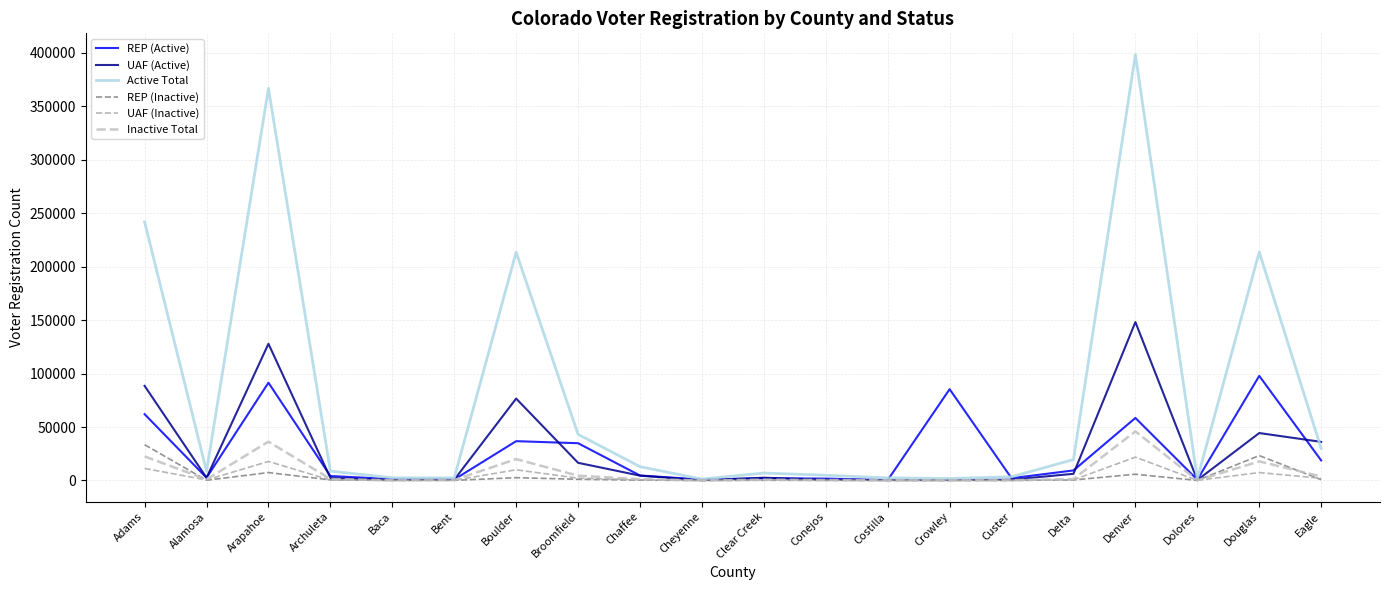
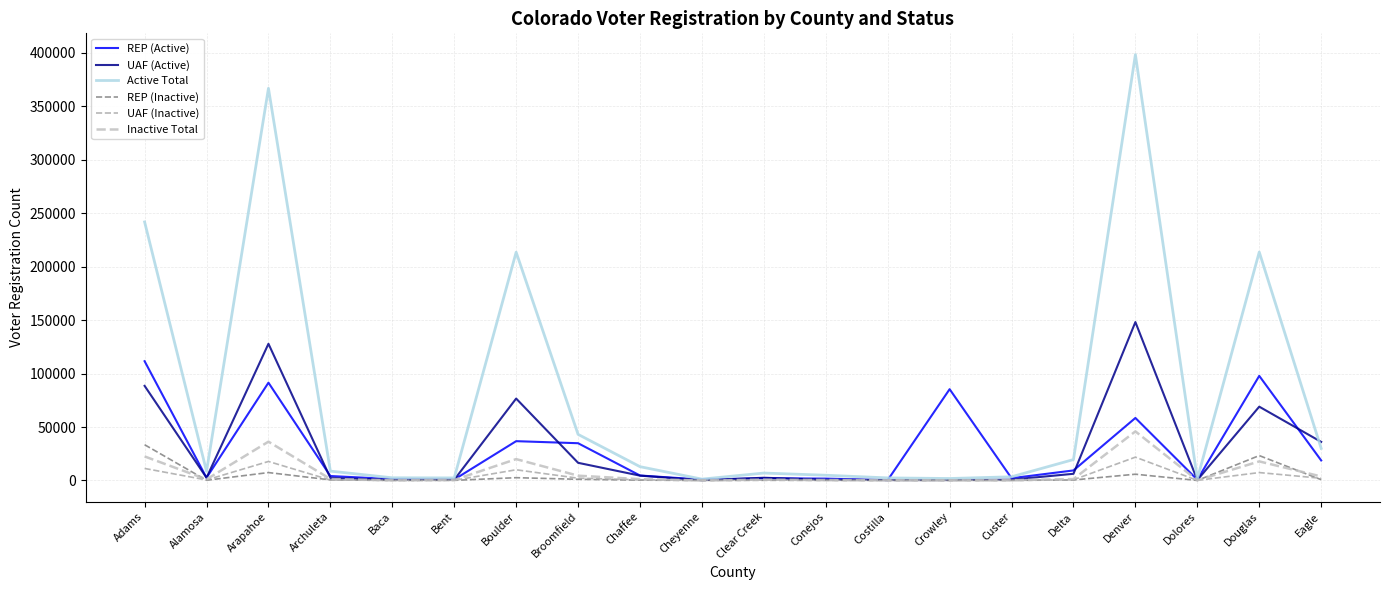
  {
    "REP (Active)": {
-     "Adams": 62000,
+     "Adams": 112000,
      "Arapahoe": 91000,
      "Boulder": 37000,
      "Broomfield": 35000,
      "Crowley": 85000,
      "Delta": 9000,
      "Denver": 58000,
      "Douglas": 98000,
      "Eagle": 19000
    },
    "UAF (Active)": {
      "Adams": 88000,
      "Arapahoe": 128000,
      "Boulder": 77000,
      "Broomfield": 17000,
      "Delta": 6000,
      "Denver": 148000,
-     "Douglas": 44000,
+     "Douglas": 69000,
      "Eagle": 36000
    },
    "REP (Inactive)": {
      "Adams": 33000,
      "Arapahoe": 7000,
      "Boulder": 3000,
      "Denver": 6000,
      "Douglas": 23000
    }
  }
